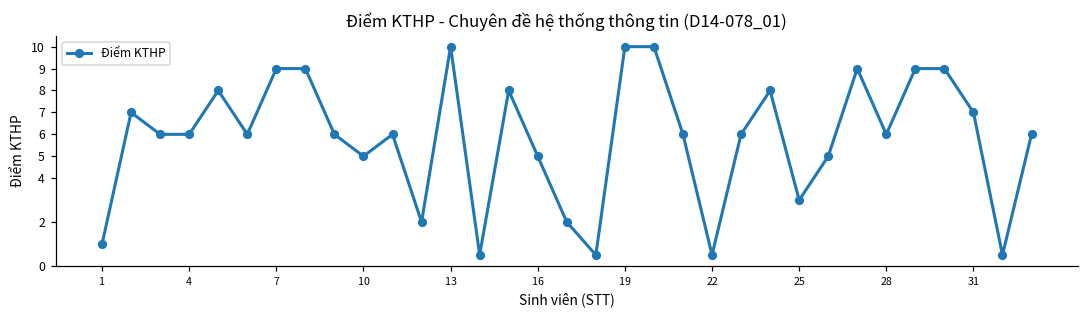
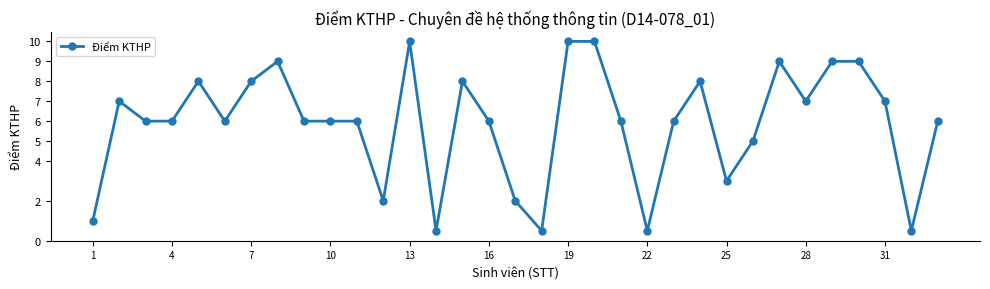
  {
    "1": 1,
    "4": 6,
-   "7": 9,
-   "10": 5,
+   "7": 8,
+   "10": 6,
    "13": 10,
-   "16": 5,
+   "16": 6,
    "19": 10,
    "22": 0.5,
    "25": 3,
-   "28": 6,
+   "28": 7,
    "31": 7
  }
